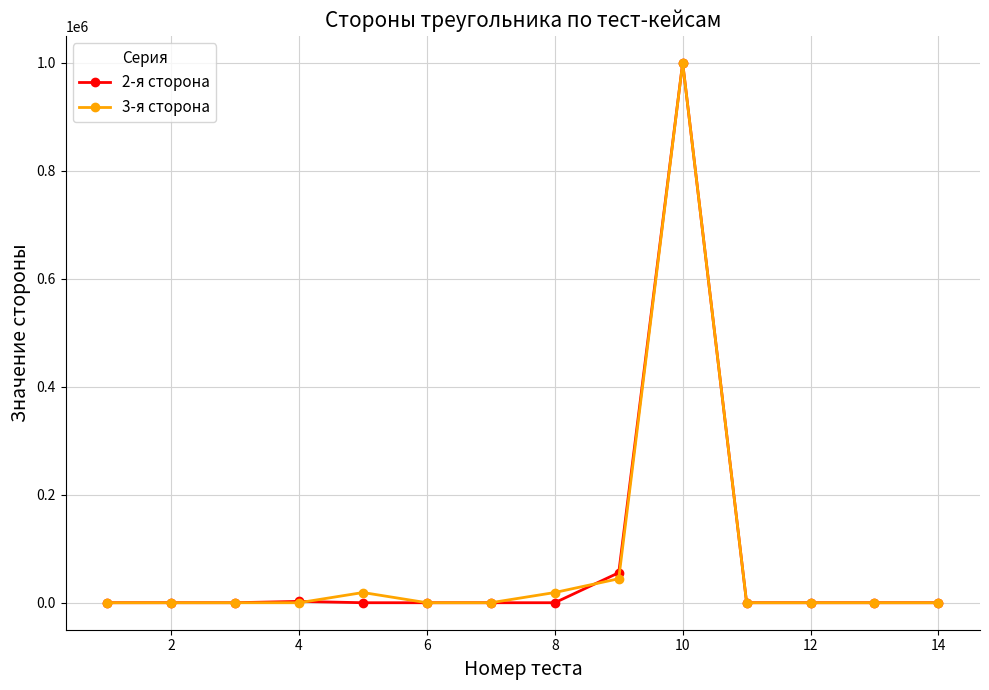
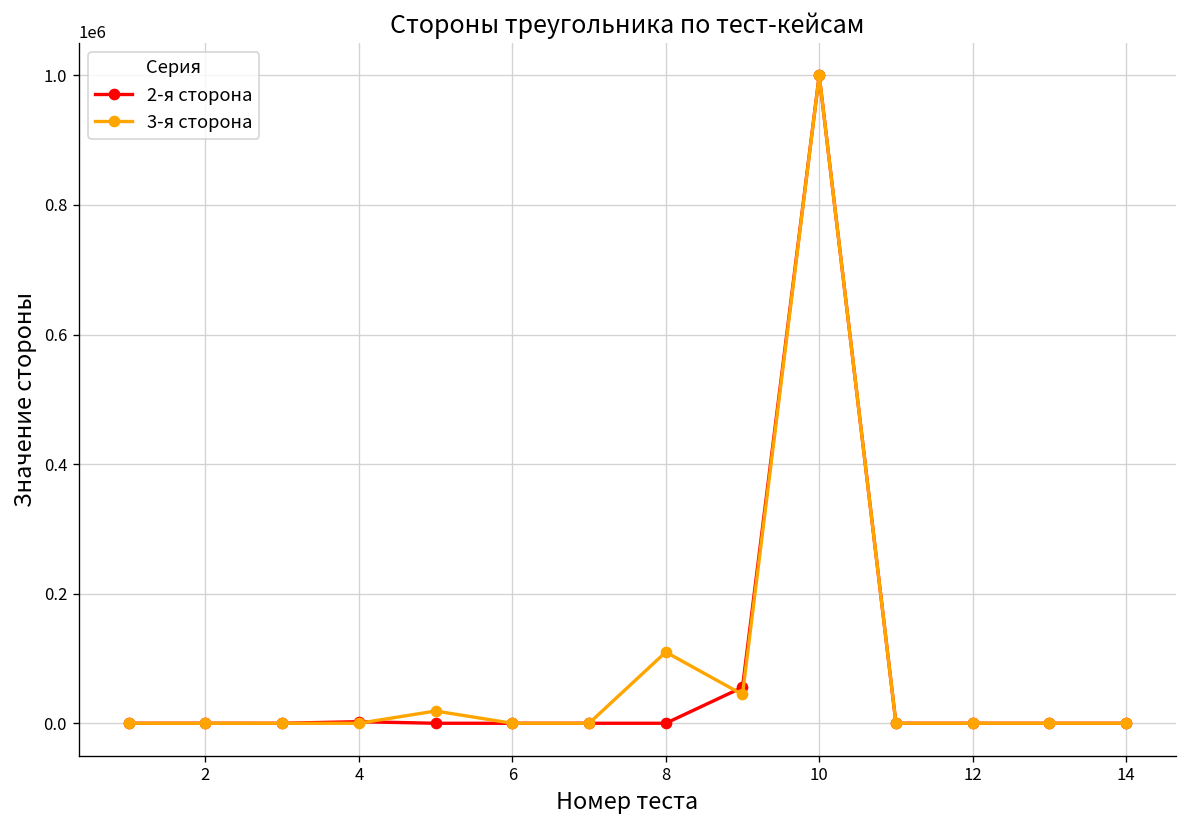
  {
    "2-я сторона": {
      "8": 0
    },
    "3-я сторона": {
-     "8": 20000
+     "8": 110000
    }
  }
